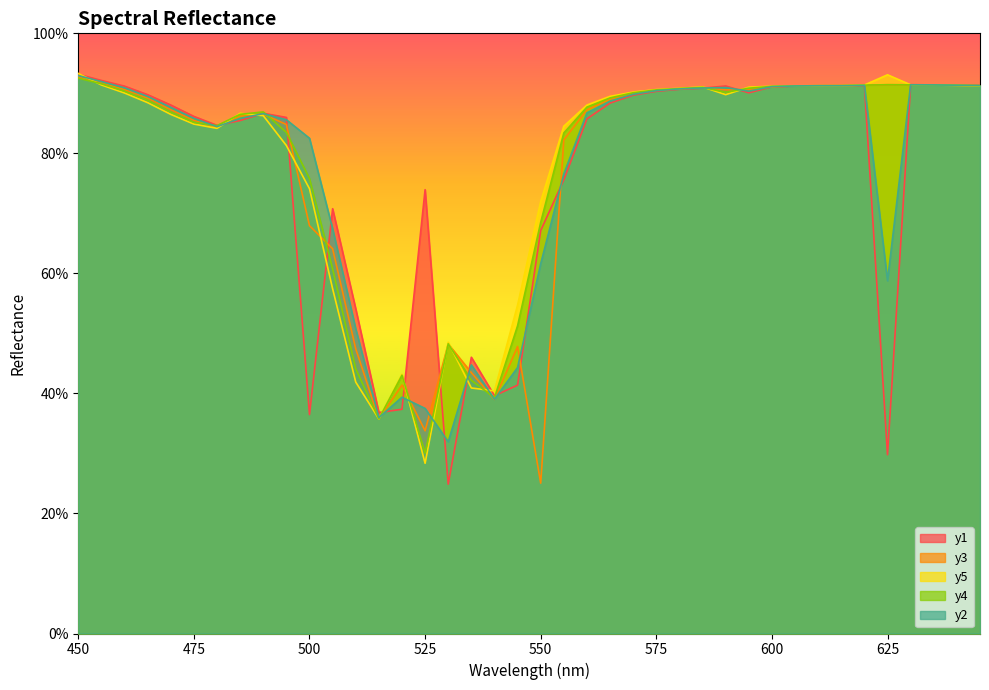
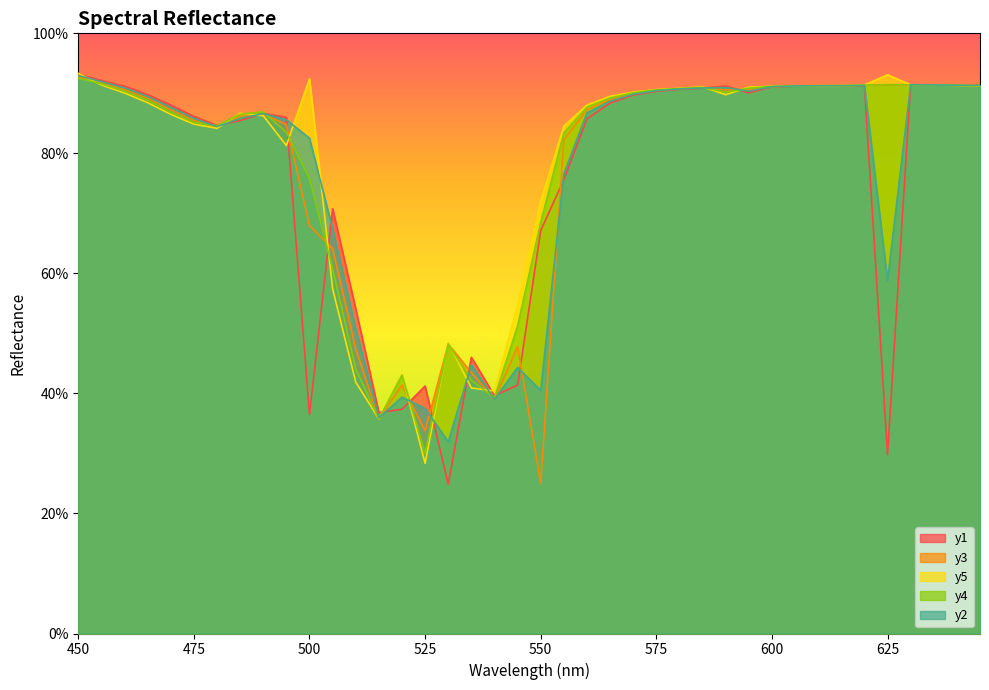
  {
    "y1": {
      "500": "36%",
-     "525": "74%",
+     "525": "41%",
      "550": "67%",
      "625": "30%"
    },
    "y3": {
      "500": "68%",
      "525": "34%",
      "550": "25%"
    },
    "y5": {
-     "500": "74%",
+     "500": "92%",
      "525": "28%",
      "550": "72%",
      "625": "93%"
    },
    "y4": {
      "500": "76%",
      "525": "30%",
      "550": "69%"
    },
    "y2": {
      "500": "83%",
      "525": "38%",
-     "550": "62%",
+     "550": "41%",
      "625": "59%"
    }
  }
